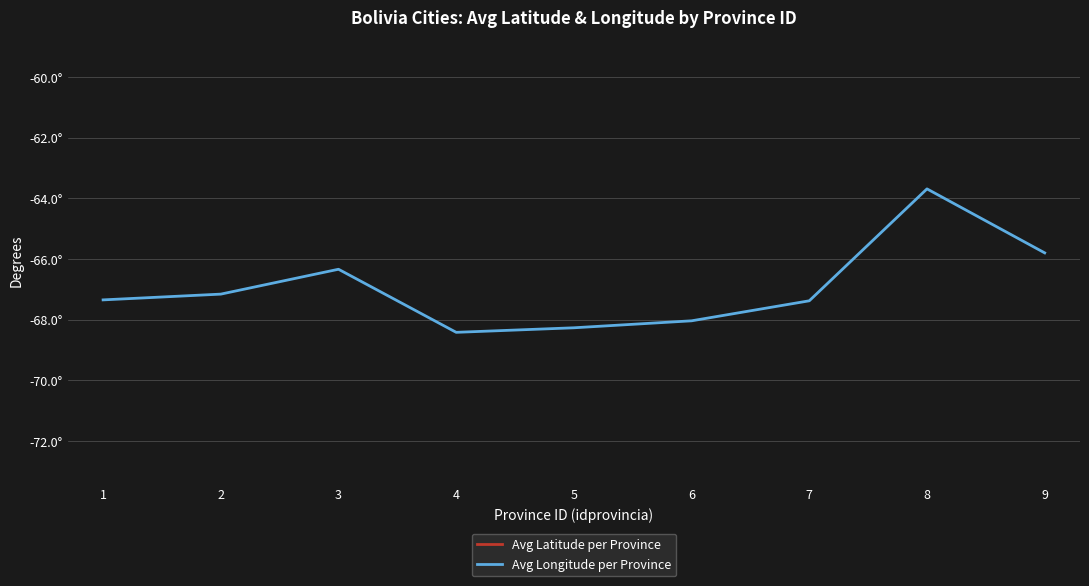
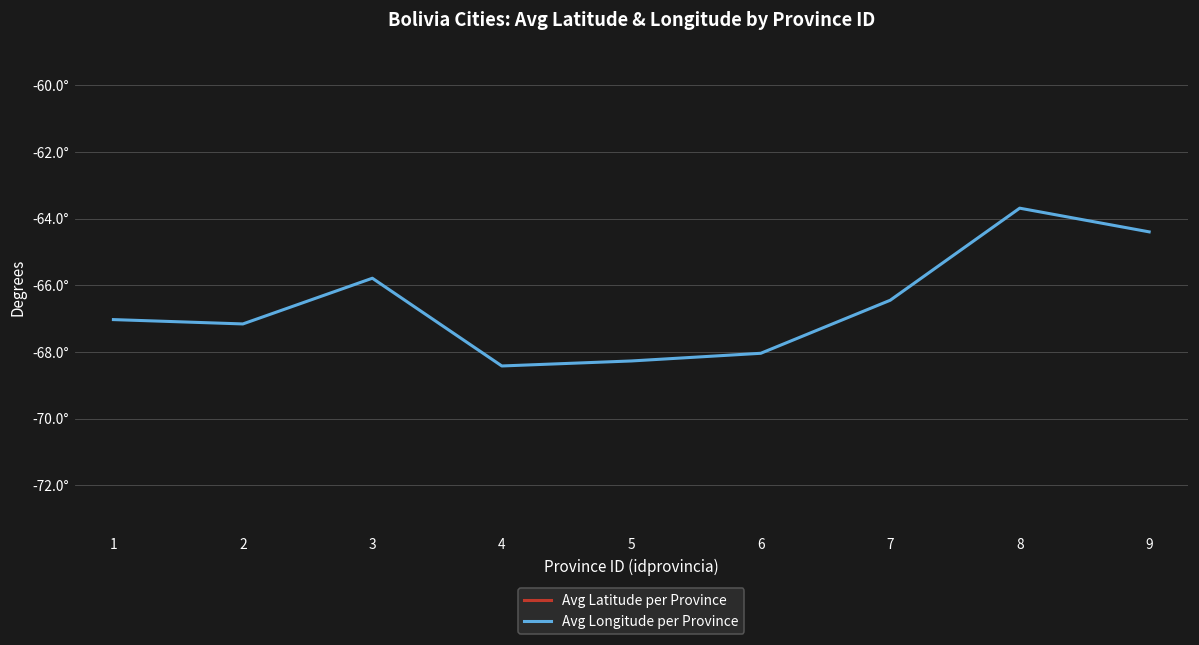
  {
    "Avg Longitude per Province": {
-     "1": "-67.4°",
+     "1": "-67.0°",
      "2": "-67.2°",
-     "3": "-66.3°",
+     "3": "-65.8°",
      "4": "-68.4°",
      "5": "-68.3°",
      "6": "-68.0°",
-     "7": "-67.4°",
+     "7": "-66.5°",
      "8": "-63.7°",
-     "9": "-65.8°"
+     "9": "-64.4°"
    }
  }
